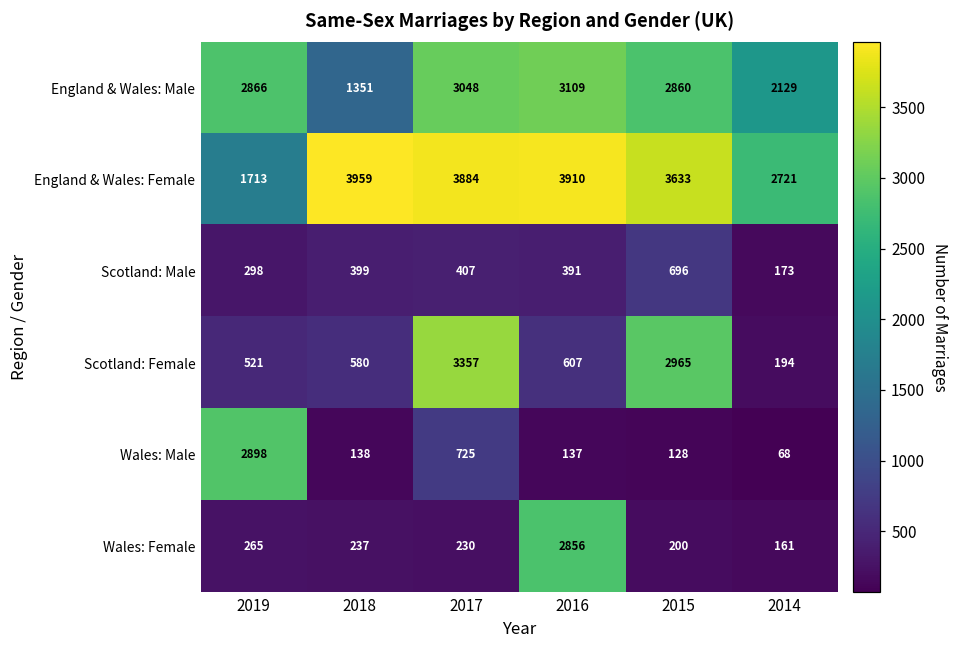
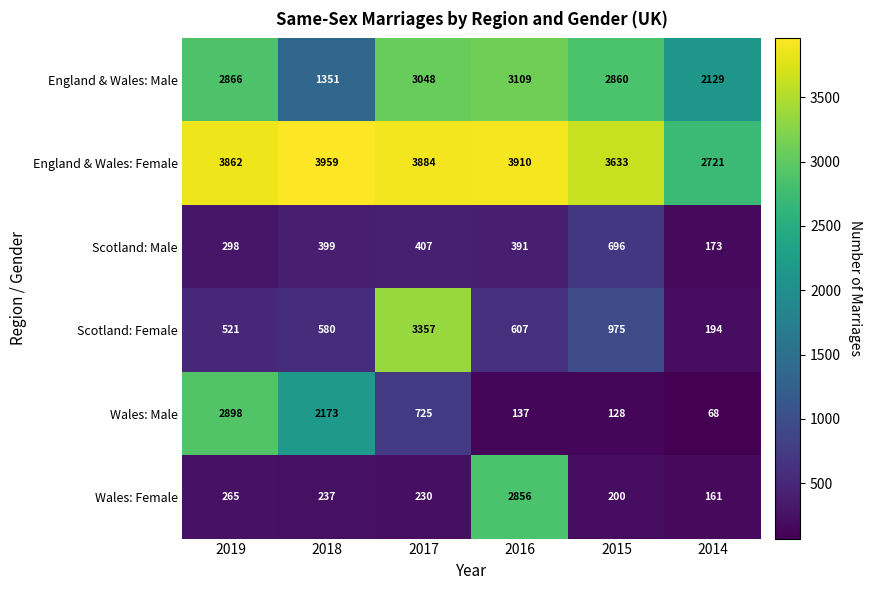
  {
    "England & Wales: Male": {
      "2019": 2866,
      "2018": 1351,
      "2017": 3048,
      "2016": 3109,
      "2015": 2860,
      "2014": 2129
    },
    "England & Wales: Female": {
-     "2019": 1713,
+     "2019": 3862,
      "2018": 3959,
      "2017": 3884,
      "2016": 3910,
      "2015": 3633,
      "2014": 2721
    },
    "Scotland: Male": {
      "2019": 298,
      "2018": 399,
      "2017": 407,
      "2016": 391,
      "2015": 696,
      "2014": 173
    },
    "Scotland: Female": {
      "2019": 521,
      "2018": 580,
      "2017": 3357,
      "2016": 607,
-     "2015": 2965,
+     "2015": 975,
      "2014": 194
    },
    "Wales: Male": {
      "2019": 2898,
-     "2018": 138,
+     "2018": 2173,
      "2017": 725,
      "2016": 137,
      "2015": 128,
      "2014": 68
    },
    "Wales: Female": {
      "2019": 265,
      "2018": 237,
      "2017": 230,
      "2016": 2856,
      "2015": 200,
      "2014": 161
    }
  }
